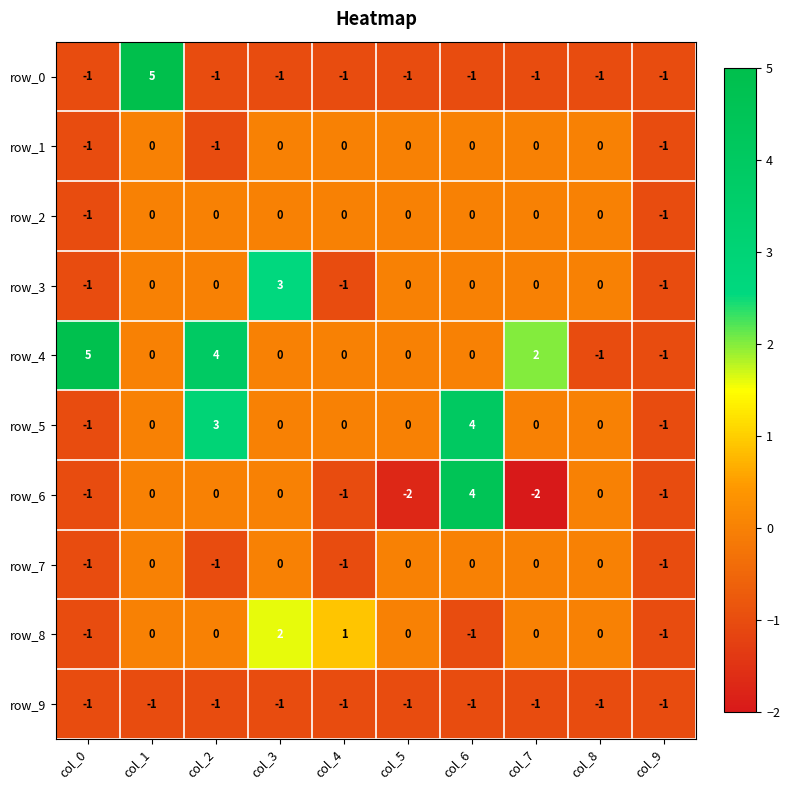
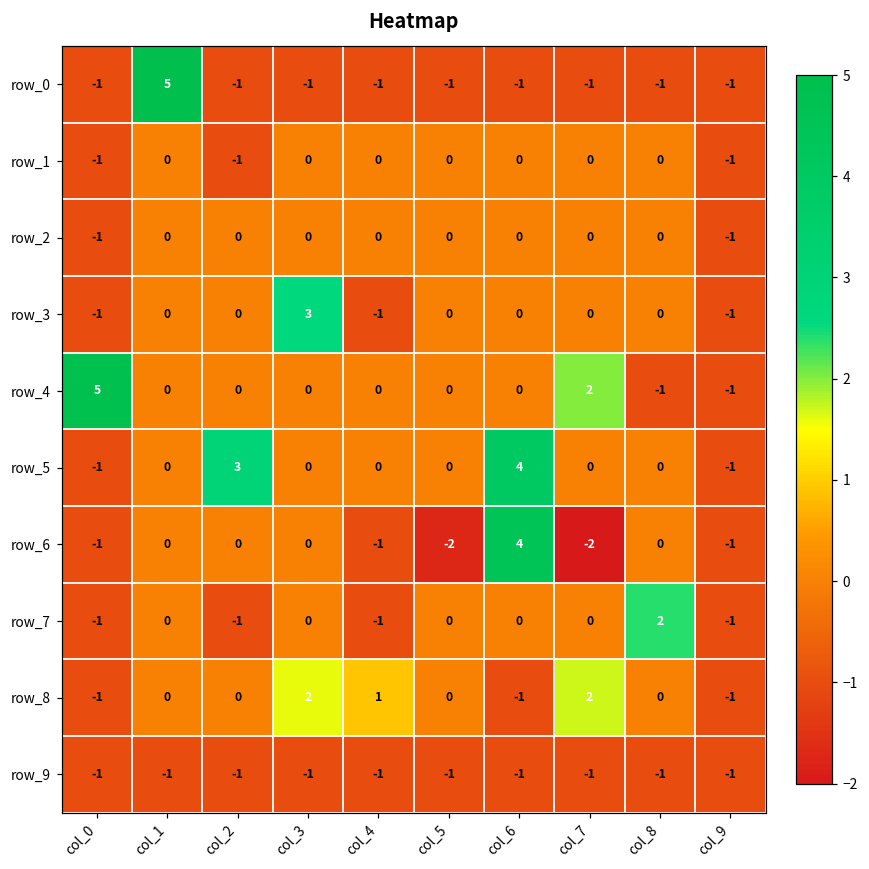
  {
    "row_0": {
      "col_0": -1,
      "col_1": 5,
      "col_2": -1,
      "col_3": -1,
      "col_4": -1,
      "col_5": -1,
      "col_6": -1,
      "col_7": -1,
      "col_8": -1,
      "col_9": -1
    },
    "row_1": {
      "col_0": -1,
      "col_1": 0,
      "col_2": -1,
      "col_3": 0,
      "col_4": 0,
      "col_5": 0,
      "col_6": 0,
      "col_7": 0,
      "col_8": 0,
      "col_9": -1
    },
    "row_2": {
      "col_0": -1,
      "col_1": 0,
      "col_2": 0,
      "col_3": 0,
      "col_4": 0,
      "col_5": 0,
      "col_6": 0,
      "col_7": 0,
      "col_8": 0,
      "col_9": -1
    },
    "row_3": {
      "col_0": -1,
      "col_1": 0,
      "col_2": 0,
      "col_3": 3,
      "col_4": -1,
      "col_5": 0,
      "col_6": 0,
      "col_7": 0,
      "col_8": 0,
      "col_9": -1
    },
    "row_4": {
      "col_0": 5,
      "col_1": 0,
-     "col_2": 4,
+     "col_2": 0,
      "col_3": 0,
      "col_4": 0,
      "col_5": 0,
      "col_6": 0,
      "col_7": 2,
      "col_8": -1,
      "col_9": -1
    },
    "row_5": {
      "col_0": -1,
      "col_1": 0,
      "col_2": 3,
      "col_3": 0,
      "col_4": 0,
      "col_5": 0,
      "col_6": 4,
      "col_7": 0,
      "col_8": 0,
      "col_9": -1
    },
    "row_6": {
      "col_0": -1,
      "col_1": 0,
      "col_2": 0,
      "col_3": 0,
      "col_4": -1,
      "col_5": -2,
      "col_6": 4,
      "col_7": -2,
      "col_8": 0,
      "col_9": -1
    },
    "row_7": {
      "col_0": -1,
      "col_1": 0,
      "col_2": -1,
      "col_3": 0,
      "col_4": -1,
      "col_5": 0,
      "col_6": 0,
      "col_7": 0,
-     "col_8": 0,
+     "col_8": 2,
      "col_9": -1
    },
    "row_8": {
      "col_0": -1,
      "col_1": 0,
      "col_2": 0,
      "col_3": 2,
      "col_4": 1,
      "col_5": 0,
      "col_6": -1,
-     "col_7": 0,
+     "col_7": 2,
      "col_8": 0,
      "col_9": -1
    },
    "row_9": {
      "col_0": -1,
      "col_1": -1,
      "col_2": -1,
      "col_3": -1,
      "col_4": -1,
      "col_5": -1,
      "col_6": -1,
      "col_7": -1,
      "col_8": -1,
      "col_9": -1
    }
  }
